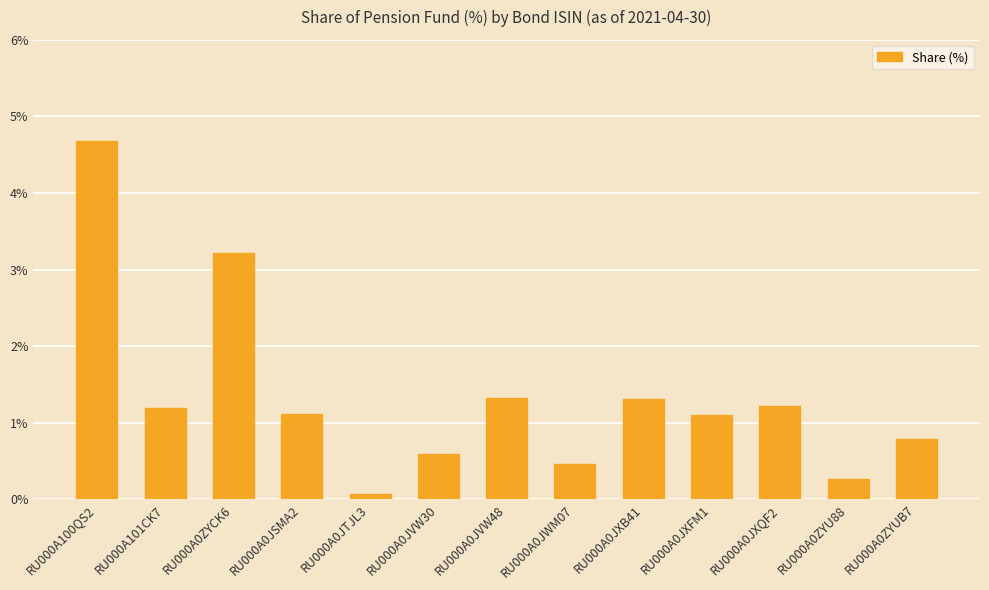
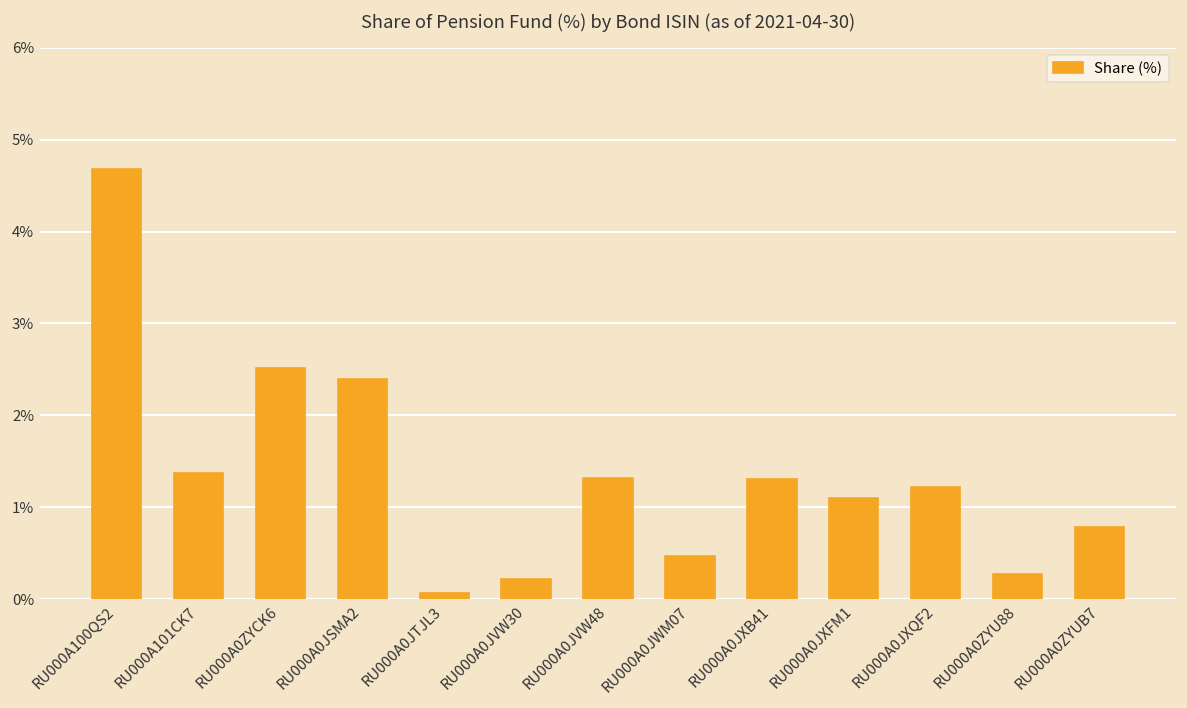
  {
    "RU000A100QS2": "4.7%",
-   "RU000A101CK7": "1.2%",
-   "RU000A0ZYCK6": "3.2%",
-   "RU000A0JSMA2": "1.1%",
+   "RU000A101CK7": "1.4%",
+   "RU000A0ZYCK6": "2.5%",
+   "RU000A0JSMA2": "2.4%",
    "RU000A0JTJL3": "0.1%",
-   "RU000A0JVW30": "0.6%",
+   "RU000A0JVW30": "0.2%",
    "RU000A0JVW48": "1.3%",
    "RU000A0JWM07": "0.5%",
    "RU000A0JXB41": "1.3%",
    "RU000A0JXFM1": "1.1%",
    "RU000A0JXQF2": "1.2%",
    "RU000A0ZYU88": "0.3%",
    "RU000A0ZYUB7": "0.8%"
  }
